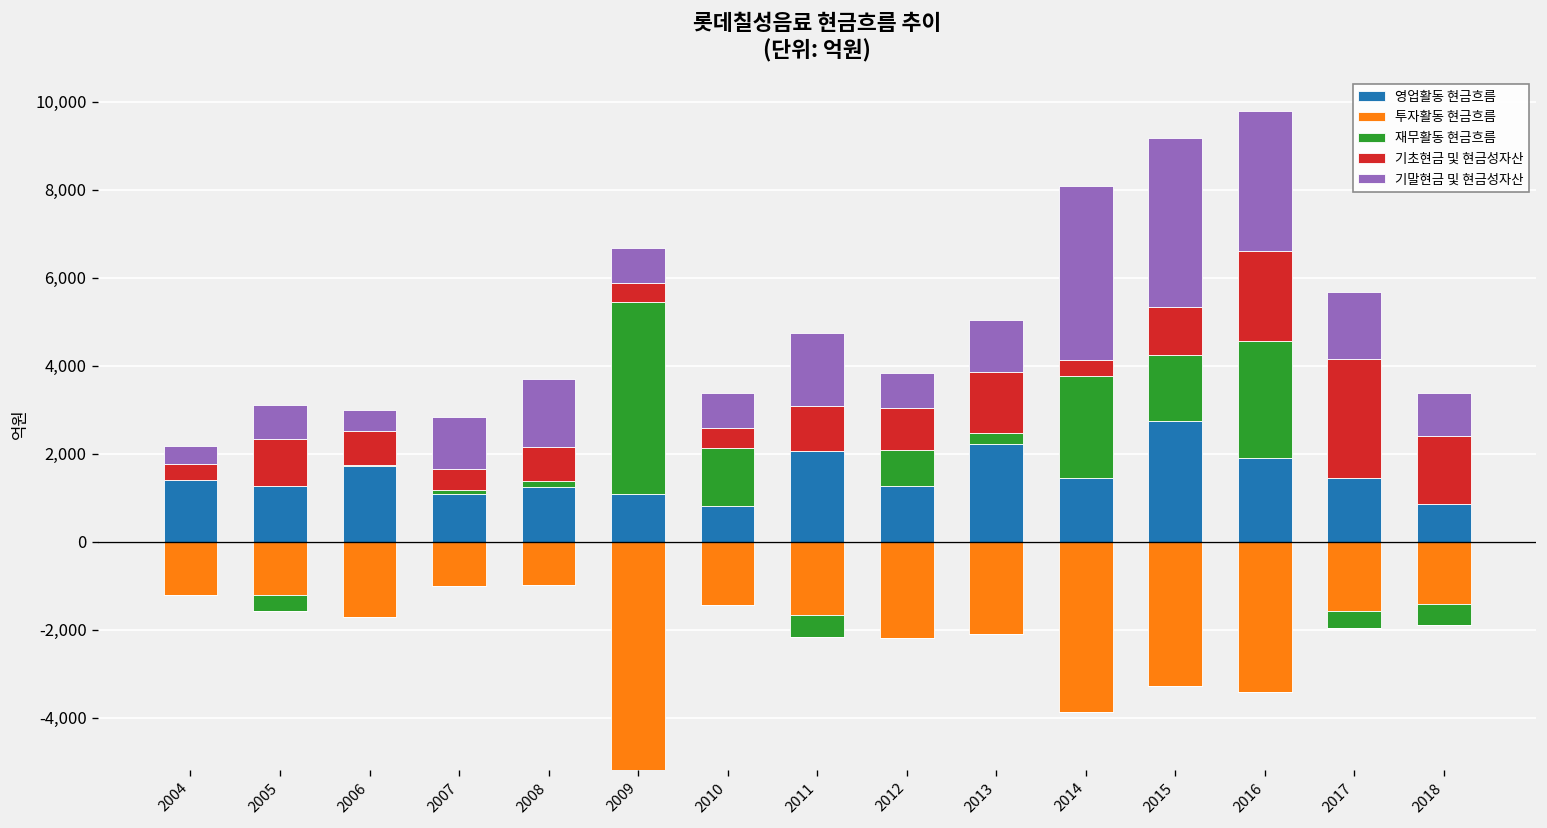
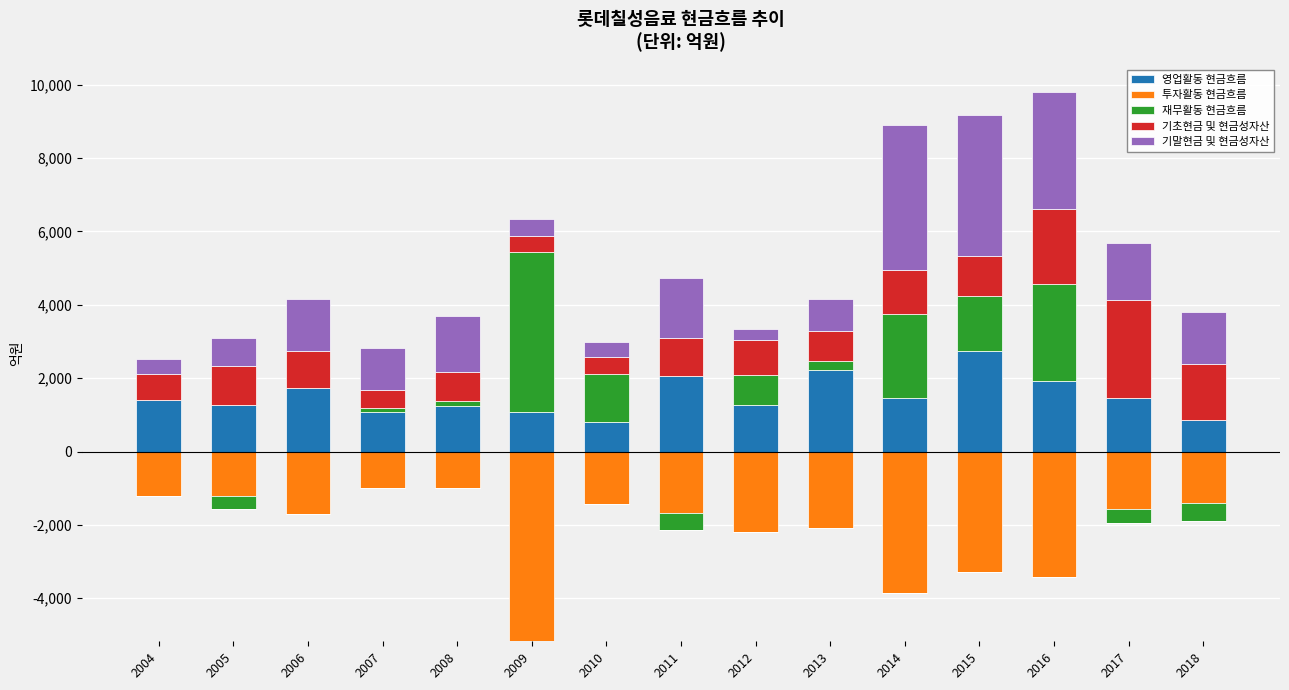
  {
    "기초현금 및 현금성자산": {
-     "2004": "400",
+     "2004": "700",
      "2005": "1,100",
-     "2006": "800",
+     "2006": "1,000",
      "2007": "500",
      "2008": "800",
      "2009": "400",
      "2010": "500",
      "2011": "1,000",
      "2012": "900",
-     "2013": "1,400",
-     "2014": "400",
+     "2013": "800",
+     "2014": "1,200",
      "2015": "1,100",
      "2016": "2,000",
      "2017": "2,700",
      "2018": "1,500"
    },
    "기말현금 및 현금성자산": {
      "2004": "400",
      "2005": "800",
-     "2006": "500",
+     "2006": "1,400",
      "2007": "1,200",
      "2008": "1,500",
-     "2009": "800",
-     "2010": "800",
+     "2009": "500",
+     "2010": "400",
      "2011": "1,700",
-     "2012": "800",
-     "2013": "1,200",
+     "2012": "300",
+     "2013": "900",
      "2014": "3,900",
      "2015": "3,800",
      "2016": "3,200",
      "2017": "1,500",
-     "2018": "1,000"
+     "2018": "1,400"
    }
  }
